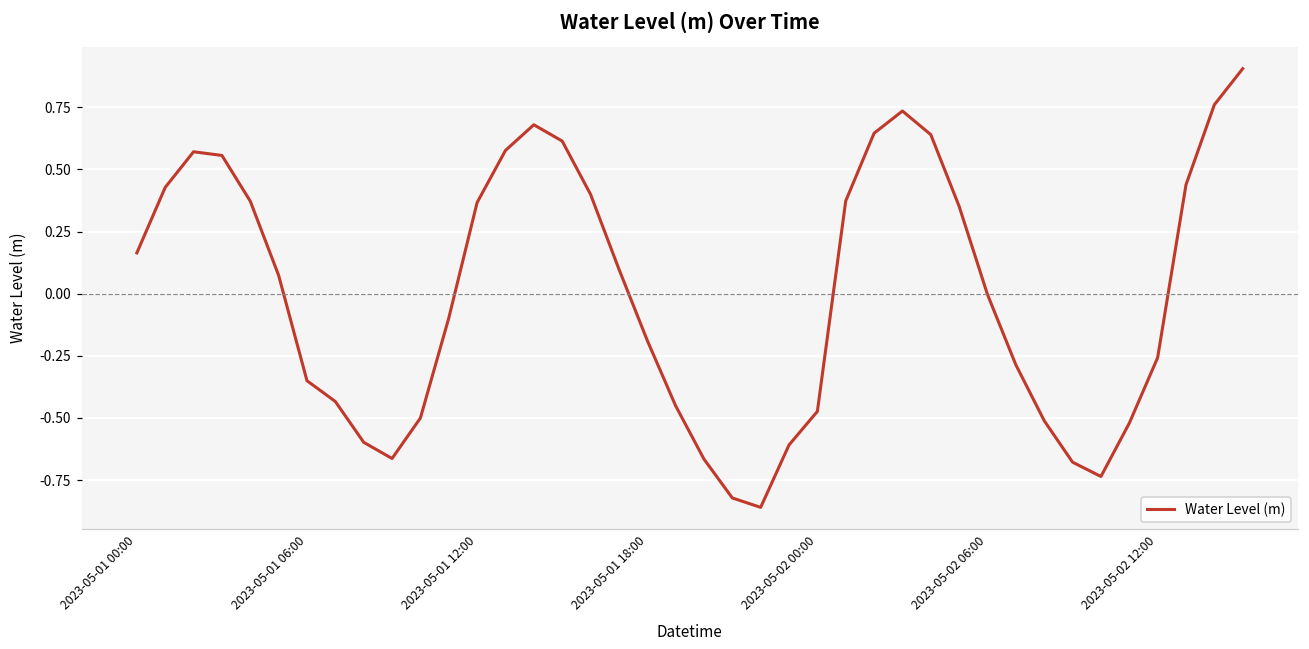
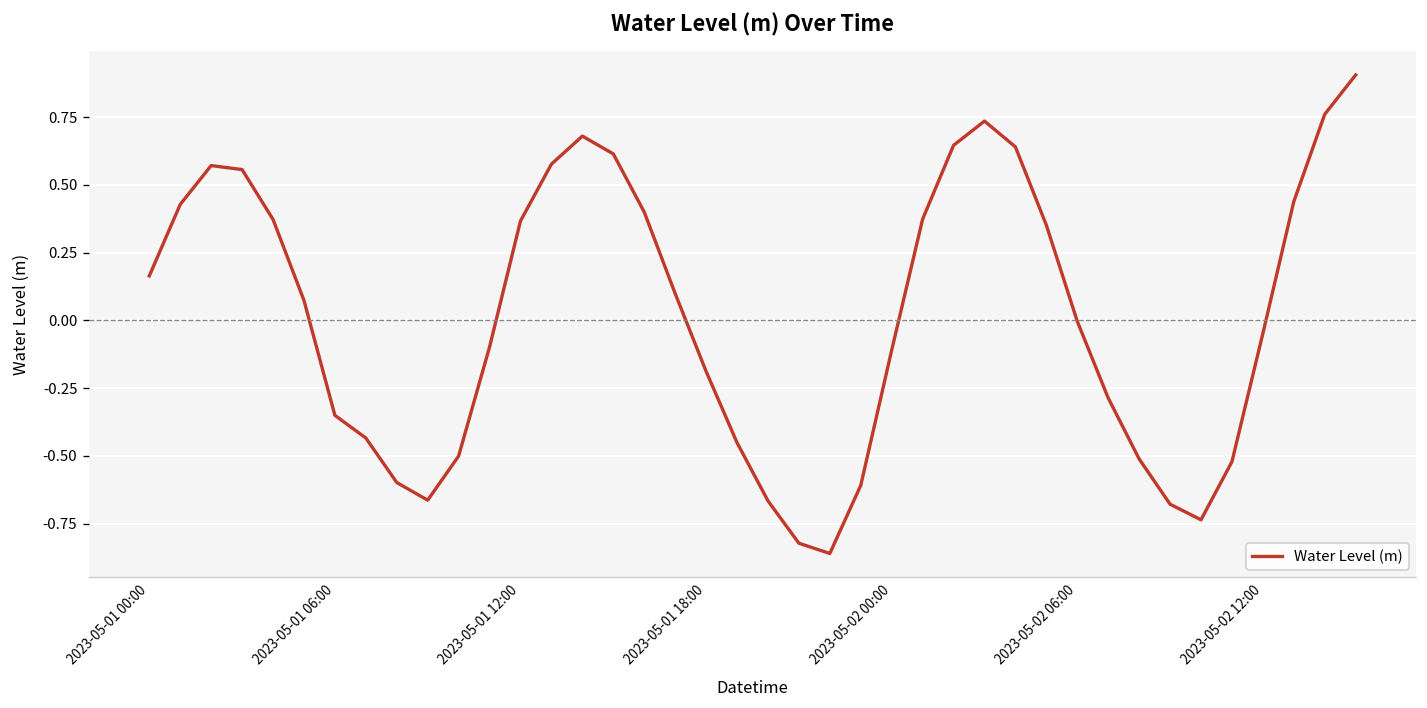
  {
    "2023-05-01 00:00": 0.16,
    "2023-05-01 06:00": -0.35,
    "2023-05-01 12:00": 0.37,
    "2023-05-01 18:00": -0.19,
-   "2023-05-02 00:00": -0.47,
+   "2023-05-02 00:00": -0.11,
    "2023-05-02 06:00": 0.00,
-   "2023-05-02 12:00": -0.26
+   "2023-05-02 12:00": -0.05
  }
